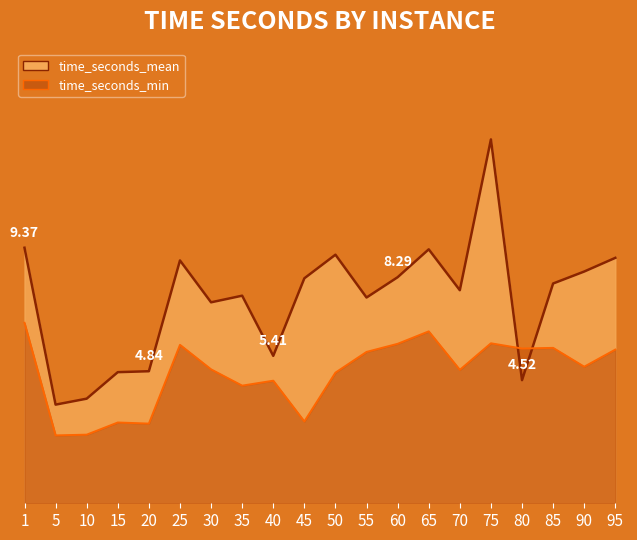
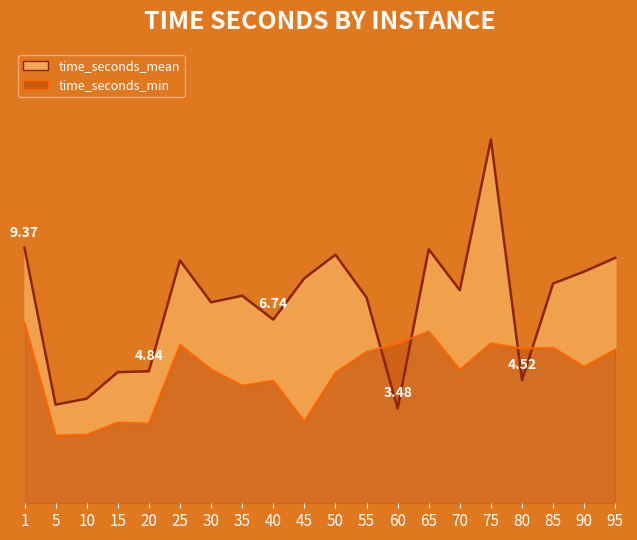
  {
    "time_seconds_mean": {
      "1": 9.37,
      "20": 4.84,
-     "40": 5.41,
-     "60": 8.29,
+     "40": 6.74,
+     "60": 3.48,
      "80": 4.52
    }
  }
